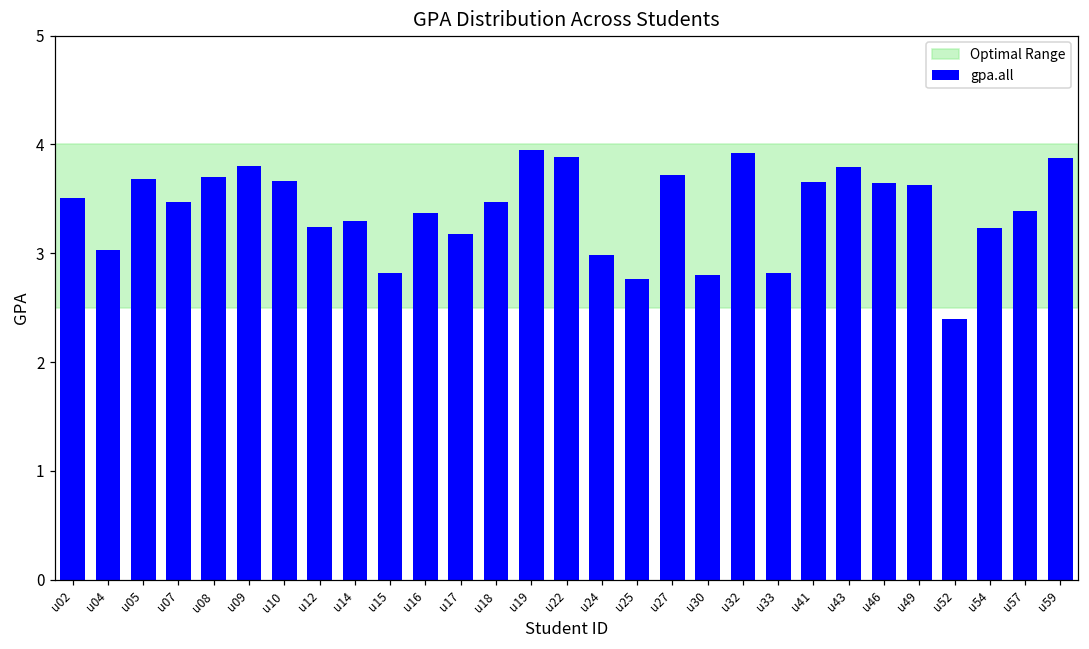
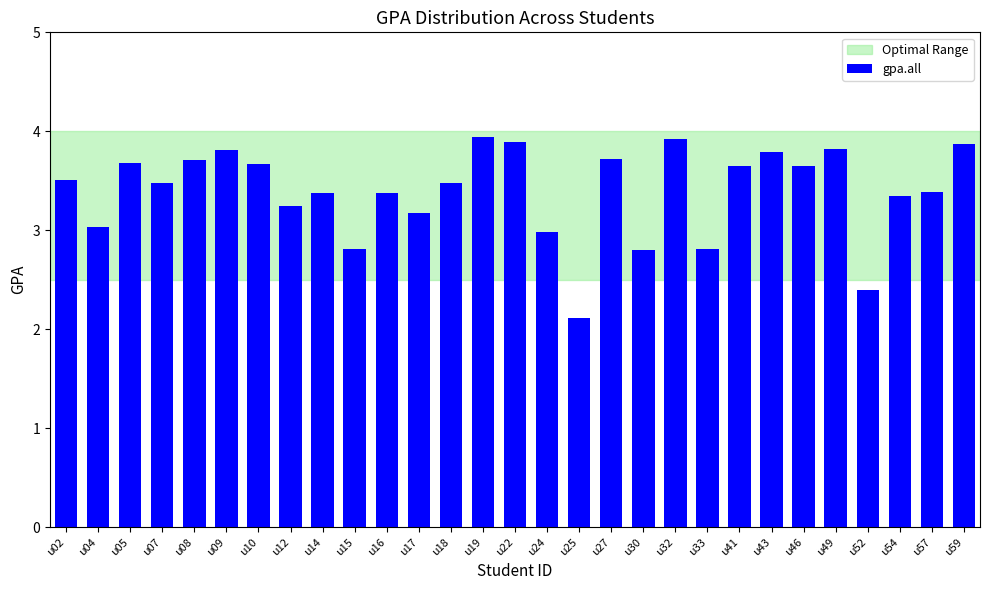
  {
    "u02": 3.5,
    "u04": 3.0,
    "u05": 3.7,
    "u07": 3.5,
    "u08": 3.7,
    "u09": 3.8,
    "u10": 3.7,
    "u12": 3.2,
-   "u14": 3.3,
+   "u14": 3.4,
    "u15": 2.8,
    "u16": 3.4,
    "u17": 3.2,
    "u18": 3.5,
    "u19": 3.9,
    "u22": 3.9,
    "u24": 3.0,
-   "u25": 2.8,
+   "u25": 2.1,
    "u27": 3.7,
    "u30": 2.8,
    "u32": 3.9,
    "u33": 2.8,
    "u41": 3.7,
    "u43": 3.8,
    "u46": 3.6,
-   "u49": 3.6,
+   "u49": 3.8,
    "u52": 2.4,
-   "u54": 3.2,
+   "u54": 3.3,
    "u57": 3.4,
    "u59": 3.9
  }
